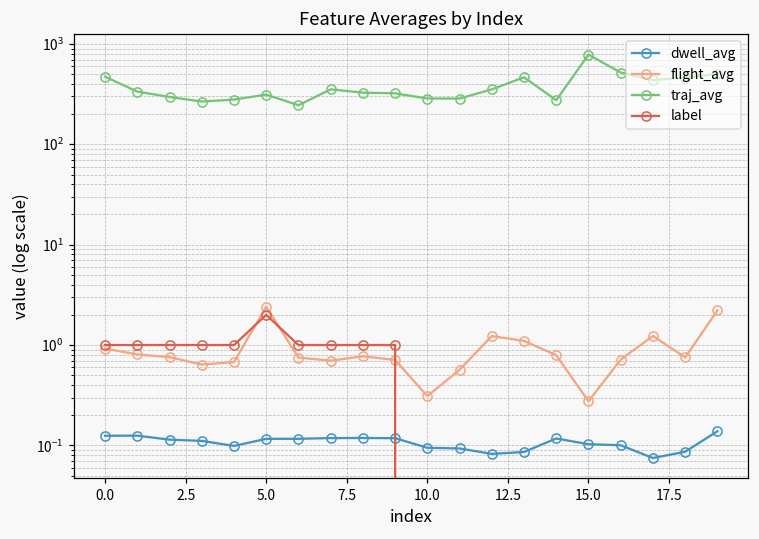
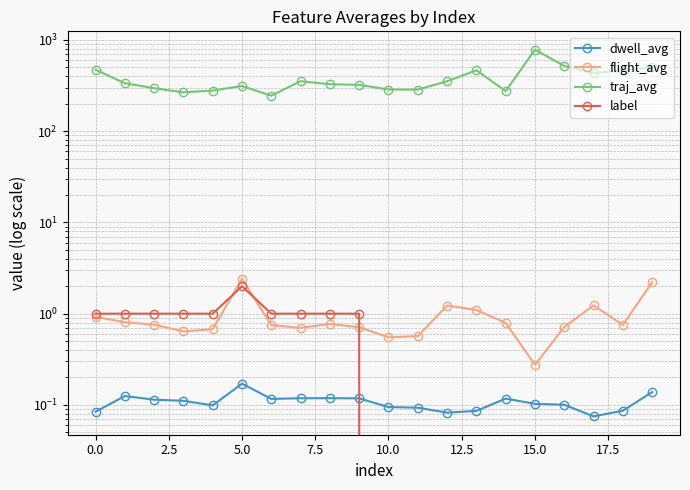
  {
    "dwell_avg": {
-     "0.0": 0.12,
-     "5.0": 0.12,
+     "0.0": 0.08,
+     "5.0": 0.17,
      "10.0": 0.09,
      "15.0": 0.10
    },
    "flight_avg": {
      "0.0": 0.9,
      "5.0": 2.4,
-     "10.0": 0.31,
+     "10.0": 0.6,
      "15.0": 0.27
    },
    "traj_avg": {
      "0.0": 500,
      "5.0": 310,
      "10.0": 290,
      "15.0": 800
    },
    "label": {
      "0.0": 1.0,
      "5.0": 2.0
    }
  }
